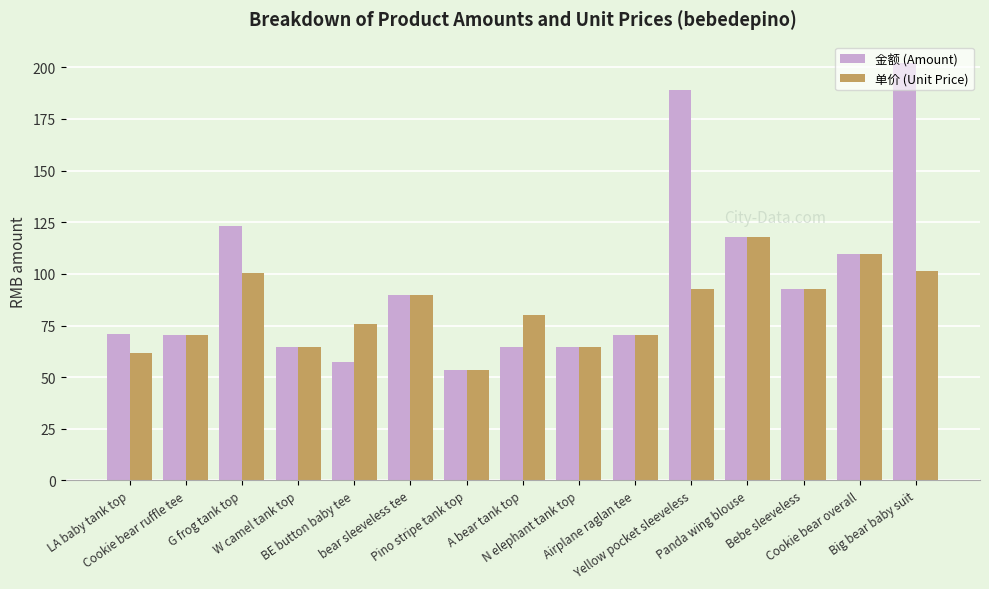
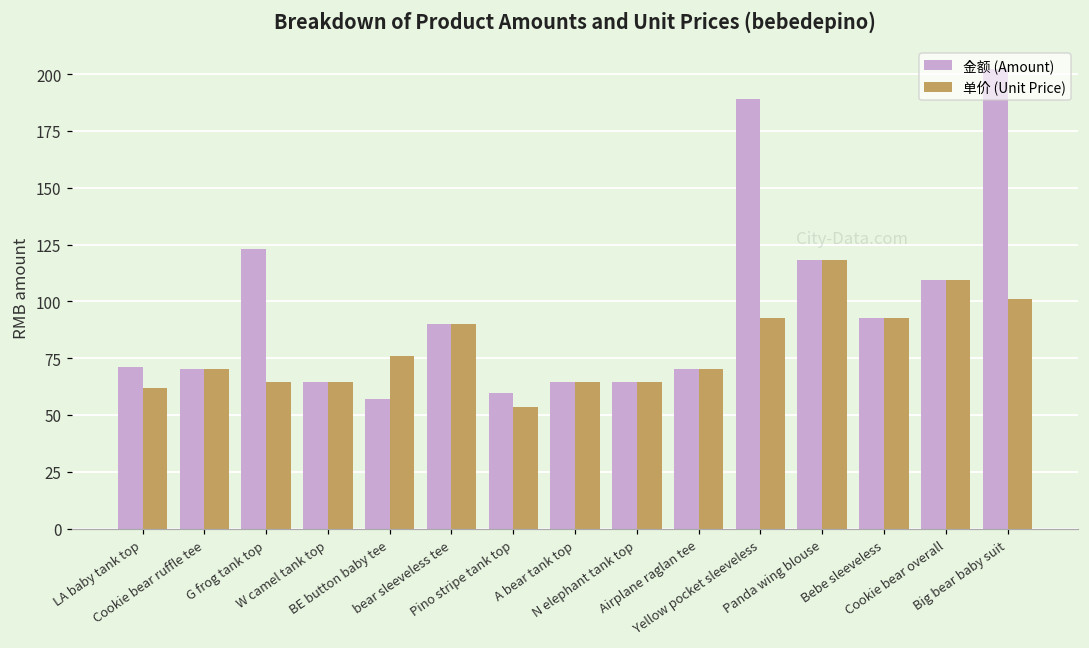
  {
    "金额 (Amount)": {
      "LA baby tank top": 71,
      "Cookie bear ruffle tee": 70,
      "G frog tank top": 123,
      "W camel tank top": 65,
      "BE button baby tee": 57,
      "bear sleeveless tee": 90,
-     "Pino stripe tank top": 53,
+     "Pino stripe tank top": 60,
      "A bear tank top": 65,
      "N elephant tank top": 65,
      "Airplane raglan tee": 70,
      "Yellow pocket sleeveless": 189,
      "Panda wing blouse": 118,
      "Bebe sleeveless": 93,
      "Cookie bear overall": 110
    },
    "单价 (Unit Price)": {
      "LA baby tank top": 62,
      "Cookie bear ruffle tee": 70,
-     "G frog tank top": 100,
+     "G frog tank top": 65,
      "W camel tank top": 65,
      "BE button baby tee": 76,
      "bear sleeveless tee": 90,
      "Pino stripe tank top": 53,
-     "A bear tank top": 80,
+     "A bear tank top": 65,
      "N elephant tank top": 65,
      "Airplane raglan tee": 70,
      "Yellow pocket sleeveless": 93,
      "Panda wing blouse": 118,
      "Bebe sleeveless": 93,
      "Cookie bear overall": 110,
      "Big bear baby suit": 101
    }
  }
